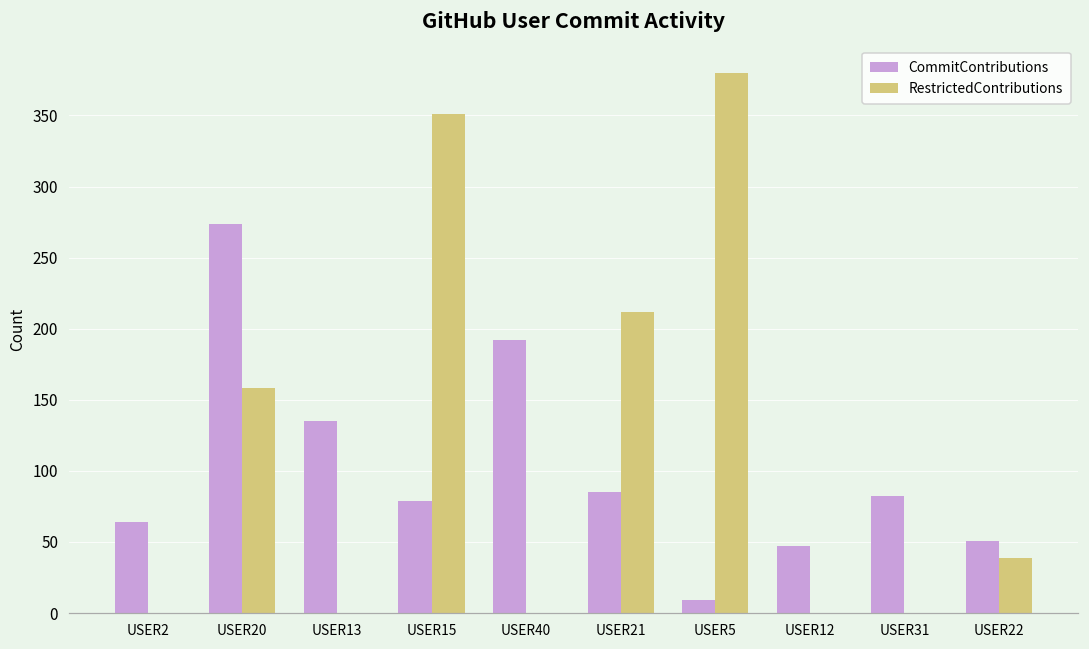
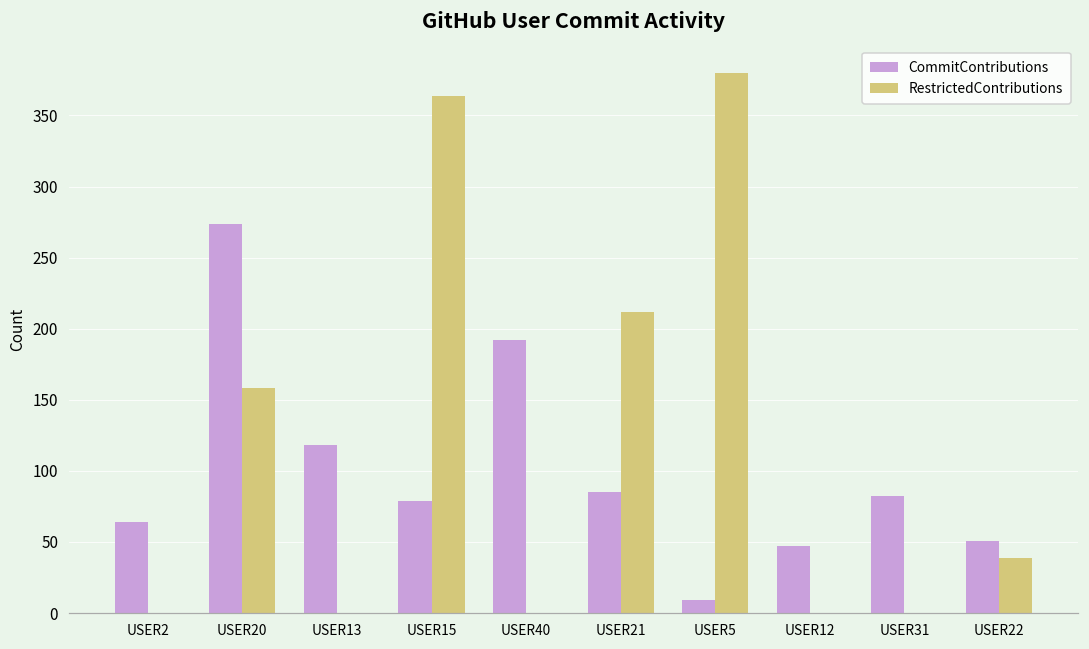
  {
    "CommitContributions": {
      "USER2": 64,
      "USER20": 274,
-     "USER13": 135,
+     "USER13": 118,
      "USER15": 79,
      "USER40": 192,
      "USER21": 85,
      "USER5": 9,
      "USER12": 47,
      "USER31": 82,
      "USER22": 51
    },
    "RestrictedContributions": {
      "USER2": 0,
      "USER20": 158,
      "USER13": 0,
-     "USER15": 351,
+     "USER15": 364,
      "USER40": 0,
      "USER21": 212,
      "USER5": 380,
      "USER12": 0,
      "USER31": 0,
      "USER22": 39
    }
  }
